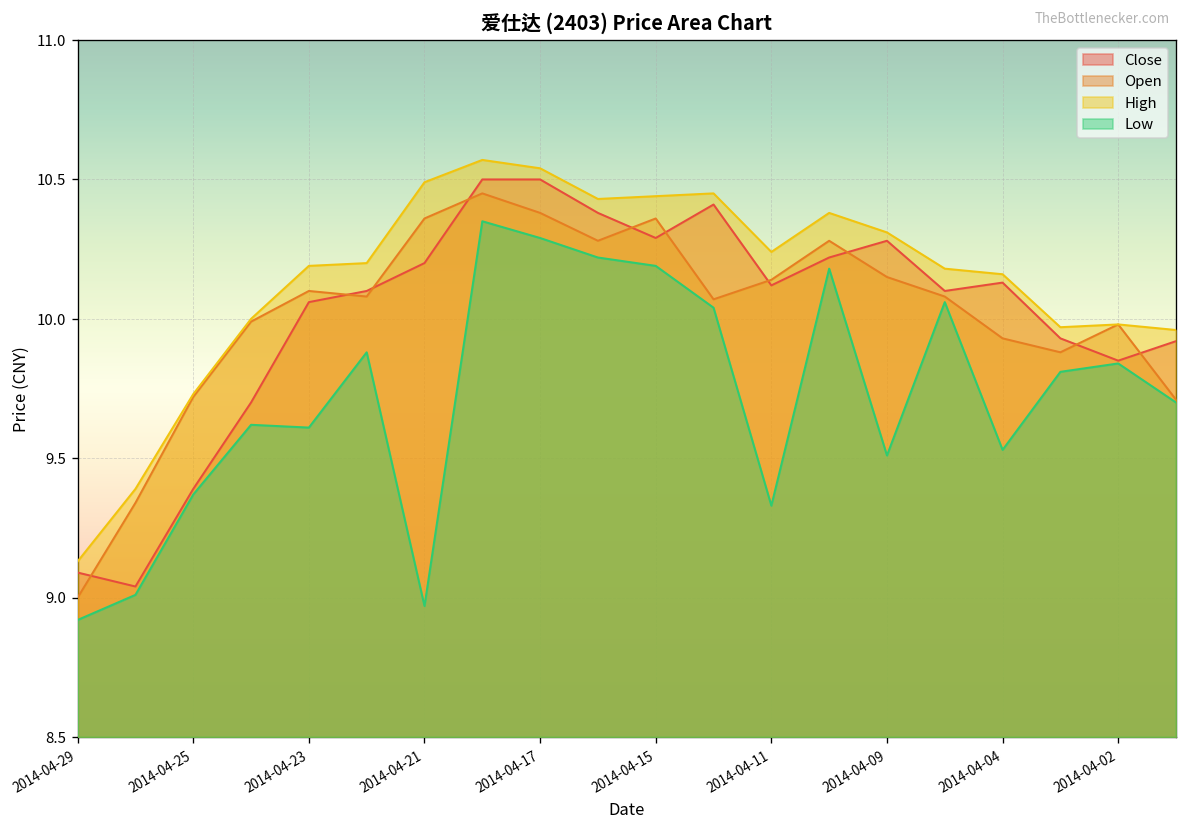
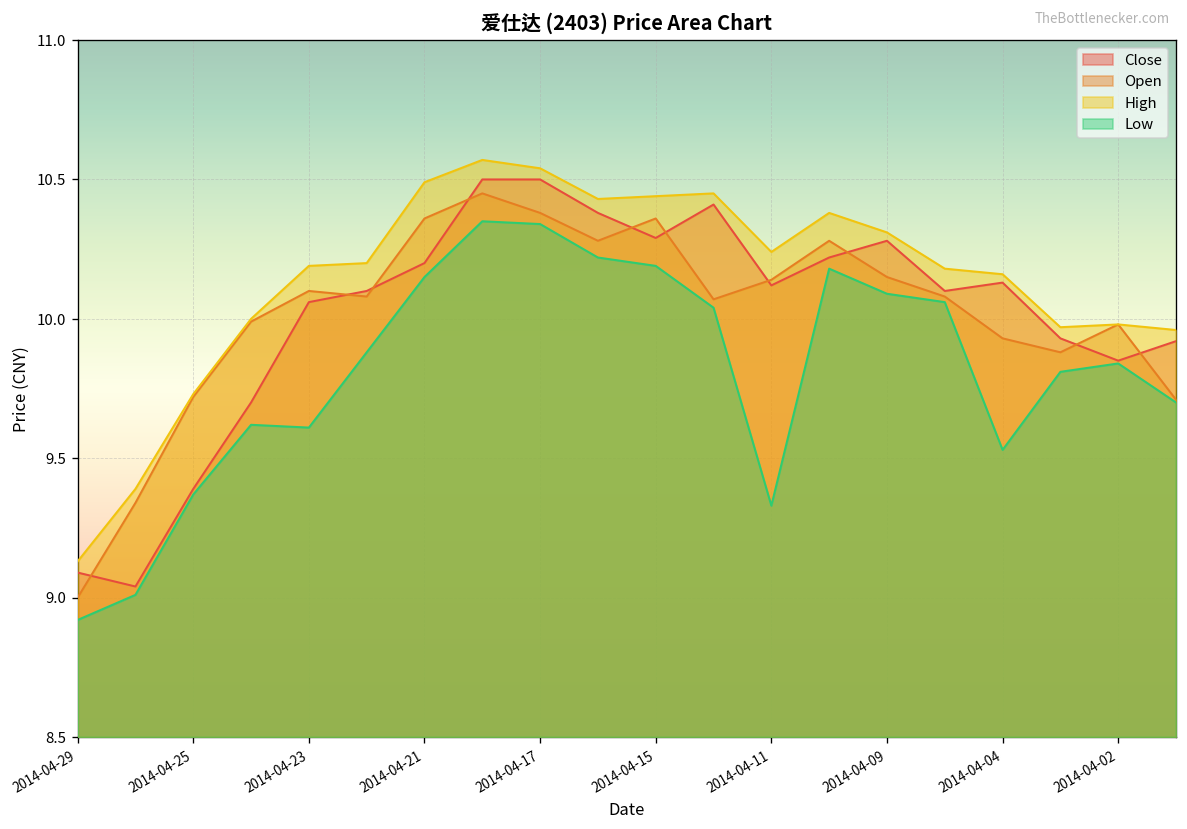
  {
    "Low": {
      "2014-04-29": 8.92,
      "2014-04-25": 9.37,
      "2014-04-23": 9.61,
-     "2014-04-21": 8.97,
-     "2014-04-17": 10.29,
+     "2014-04-21": 10.15,
+     "2014-04-17": 10.34,
      "2014-04-15": 10.19,
      "2014-04-11": 9.33,
-     "2014-04-09": 9.51,
+     "2014-04-09": 10.09,
      "2014-04-04": 9.53
    }
  }
